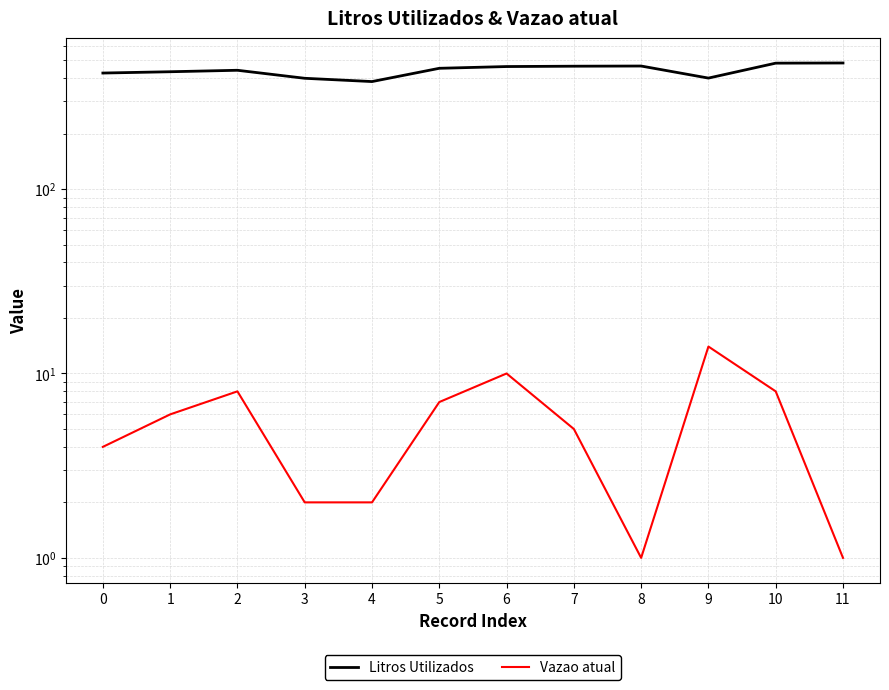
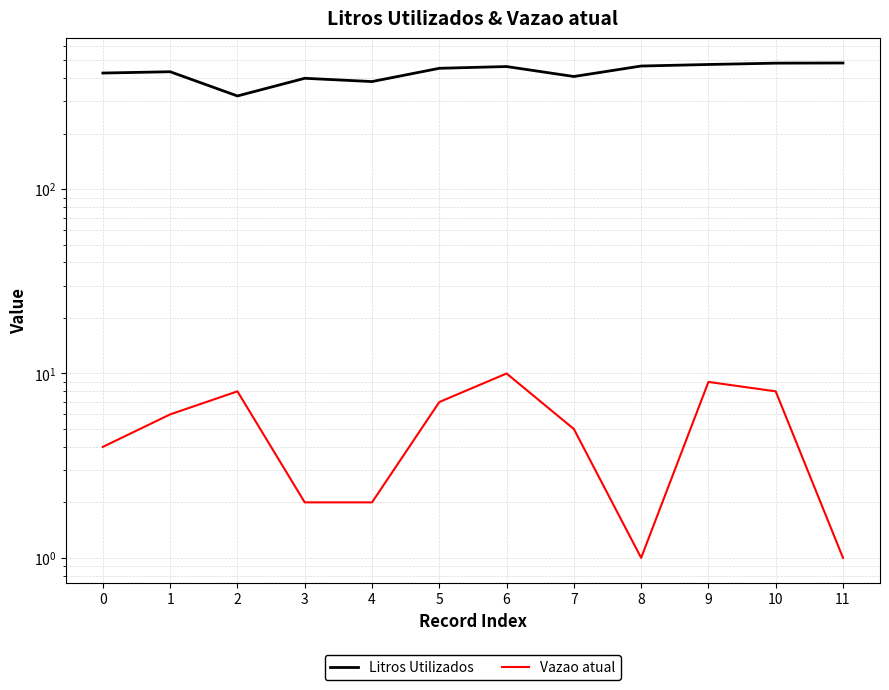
  {
    "Litros Utilizados": {
      "0": 430,
      "1": 430,
-     "2": 440,
+     "2": 320,
      "3": 400,
      "4": 380,
      "5": 450,
      "6": 460,
-     "7": 460,
+     "7": 410,
      "8": 470,
-     "9": 400,
+     "9": 470,
      "10": 480,
      "11": 480
    },
    "Vazao atual": {
      "0": 4,
      "1": 6,
      "2": 8,
      "3": 2,
      "4": 2,
      "5": 7,
      "6": 10,
      "7": 5,
      "8": 1,
-     "9": 14,
+     "9": 9,
      "10": 8,
      "11": 1
    }
  }
